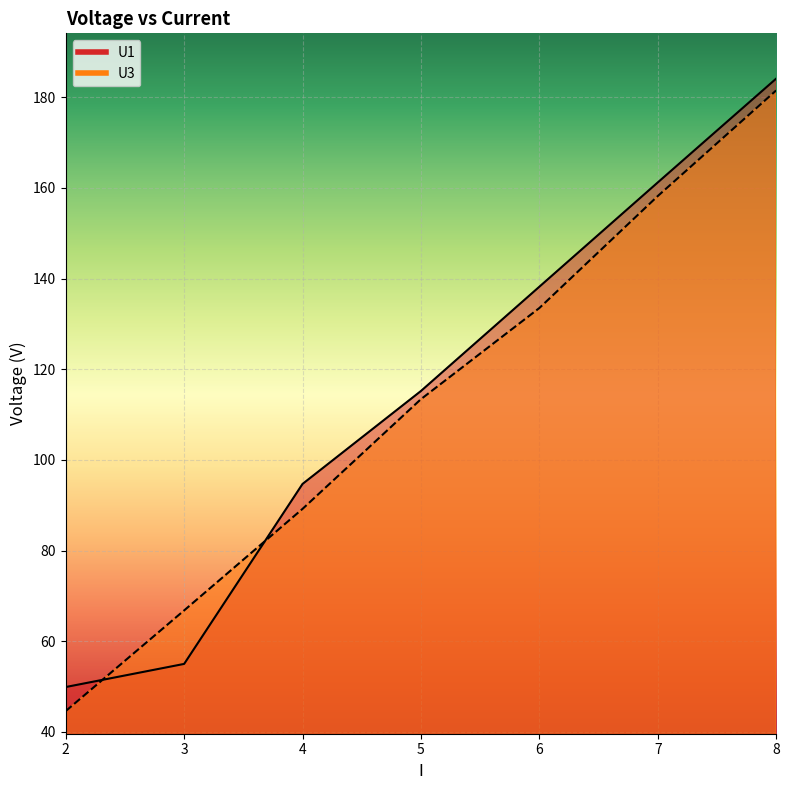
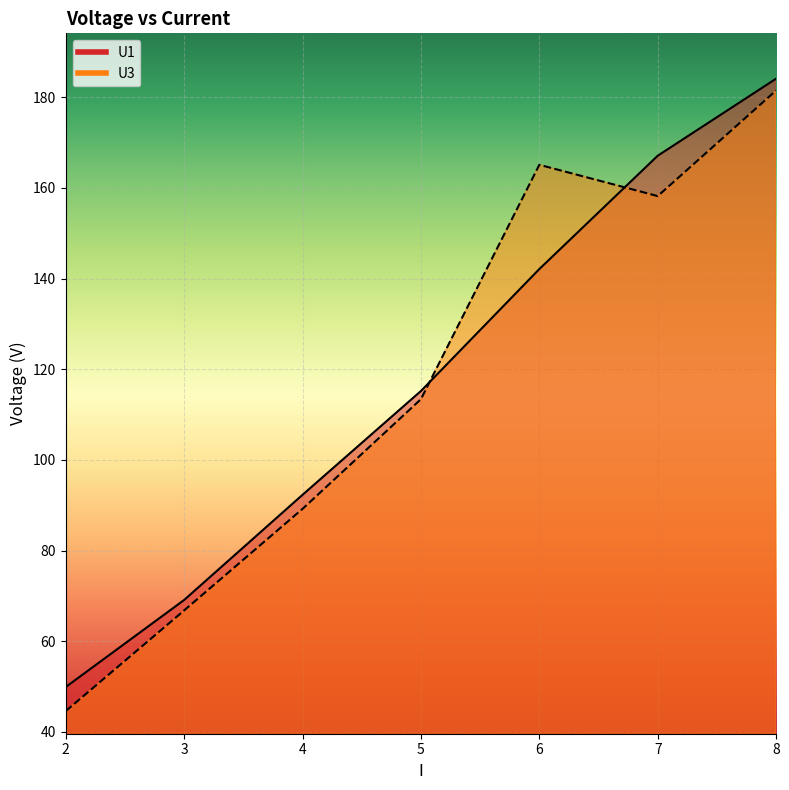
  {
    "U1": {
      "2": 50,
-     "3": 55,
-     "4": 95,
+     "3": 69,
+     "4": 92,
      "5": 115,
-     "6": 138,
-     "7": 161,
+     "6": 142,
+     "7": 167,
      "8": 184
    },
    "U3": {
      "2": 45,
      "3": 67,
      "4": 89,
      "5": 113,
-     "6": 134,
+     "6": 165,
      "7": 158,
      "8": 182
    }
  }
